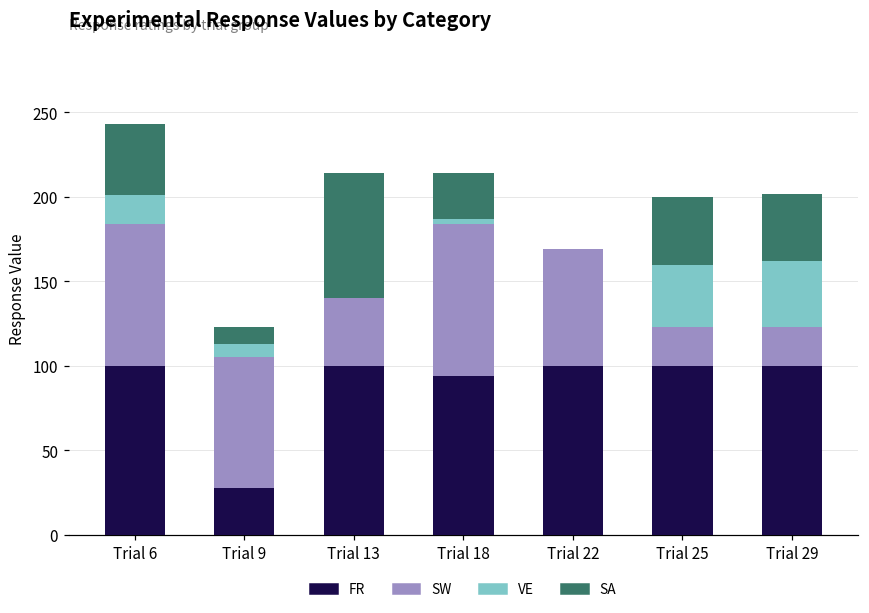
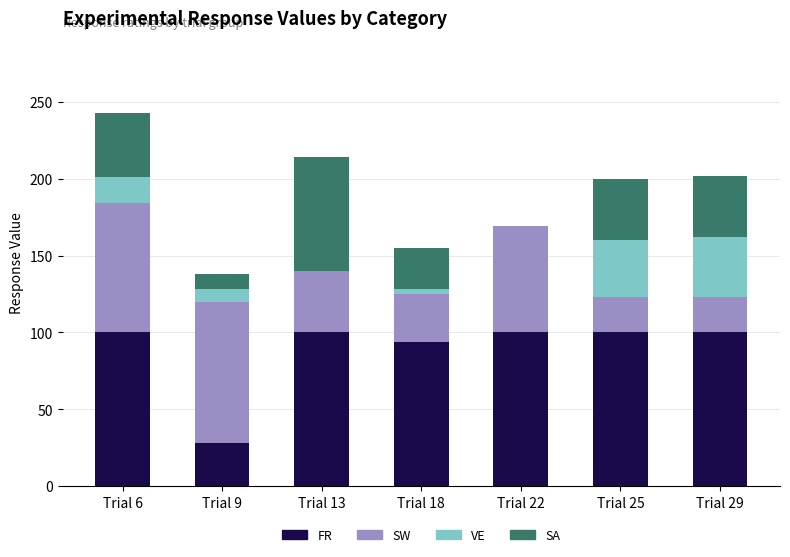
  {
    "FR": {
      "Trial 6": 100,
      "Trial 9": 28,
      "Trial 13": 100,
      "Trial 18": 94,
      "Trial 22": 100,
      "Trial 25": 100,
      "Trial 29": 100
    },
    "SW": {
      "Trial 6": 84,
-     "Trial 9": 77,
+     "Trial 9": 92,
      "Trial 13": 40,
-     "Trial 18": 90,
+     "Trial 18": 31,
      "Trial 22": 69,
      "Trial 25": 23,
      "Trial 29": 23
    },
    "VE": {
      "Trial 6": 17,
      "Trial 9": 8,
      "Trial 13": 0,
      "Trial 18": 3,
      "Trial 22": 0,
      "Trial 25": 37,
      "Trial 29": 39
    },
    "SA": {
      "Trial 6": 42,
      "Trial 9": 10,
      "Trial 13": 74,
      "Trial 18": 27,
      "Trial 22": 0,
      "Trial 25": 40,
      "Trial 29": 40
    }
  }
